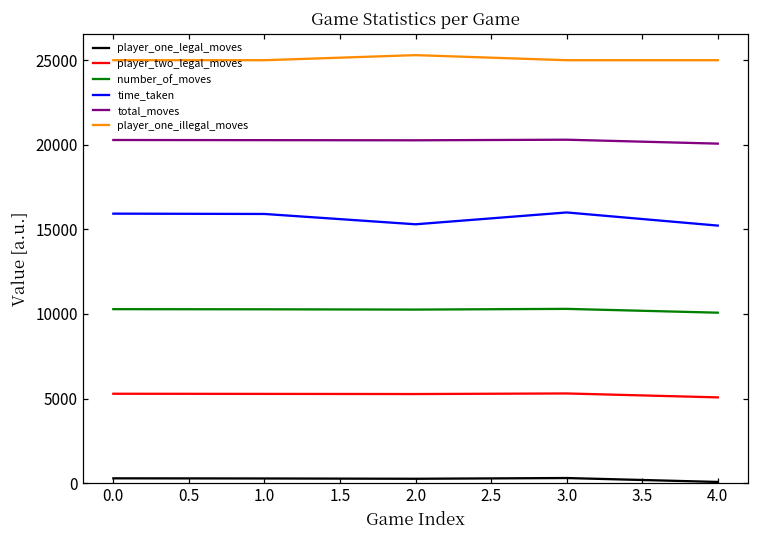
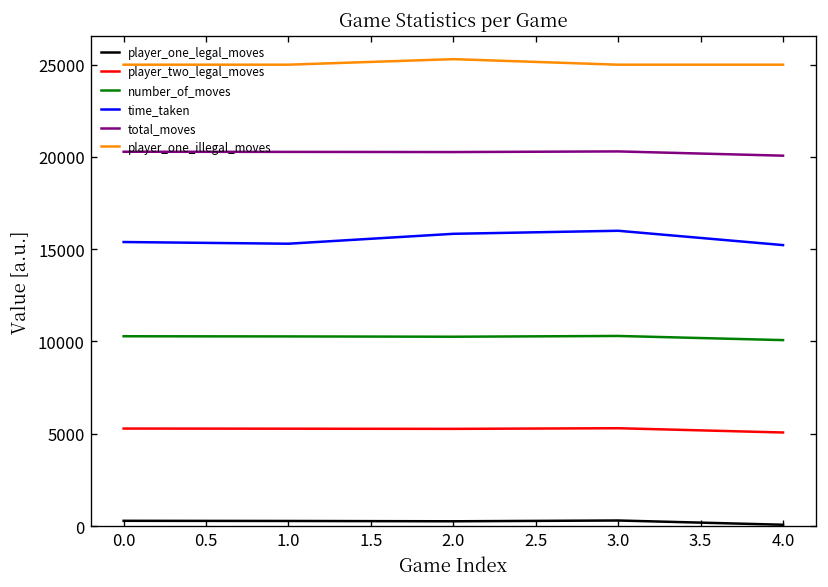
  {
    "player_one_legal_moves": {
      "0.0": 300,
      "1.0": 300,
      "2.0": 300,
      "3.0": 300,
      "4.0": 100
    },
    "player_two_legal_moves": {
      "0.0": 5300,
      "1.0": 5300,
      "2.0": 5300,
      "3.0": 5300,
      "4.0": 5100
    },
    "number_of_moves": {
      "0.0": 10300,
      "1.0": 10300,
      "2.0": 10300,
      "3.0": 10300,
      "4.0": 10100
    },
    "time_taken": {
-     "0.0": 15900,
-     "1.0": 15900,
-     "2.0": 15300,
+     "0.0": 15400,
+     "1.0": 15300,
+     "2.0": 15800,
      "3.0": 16000,
      "4.0": 15200
    },
    "total_moves": {
      "0.0": 20300,
      "1.0": 20300,
      "2.0": 20300,
      "3.0": 20300,
      "4.0": 20100
    },
    "player_one_illegal_moves": {
      "0.0": 25000,
      "1.0": 25000,
      "2.0": 25300,
      "3.0": 25000,
      "4.0": 25000
    }
  }
